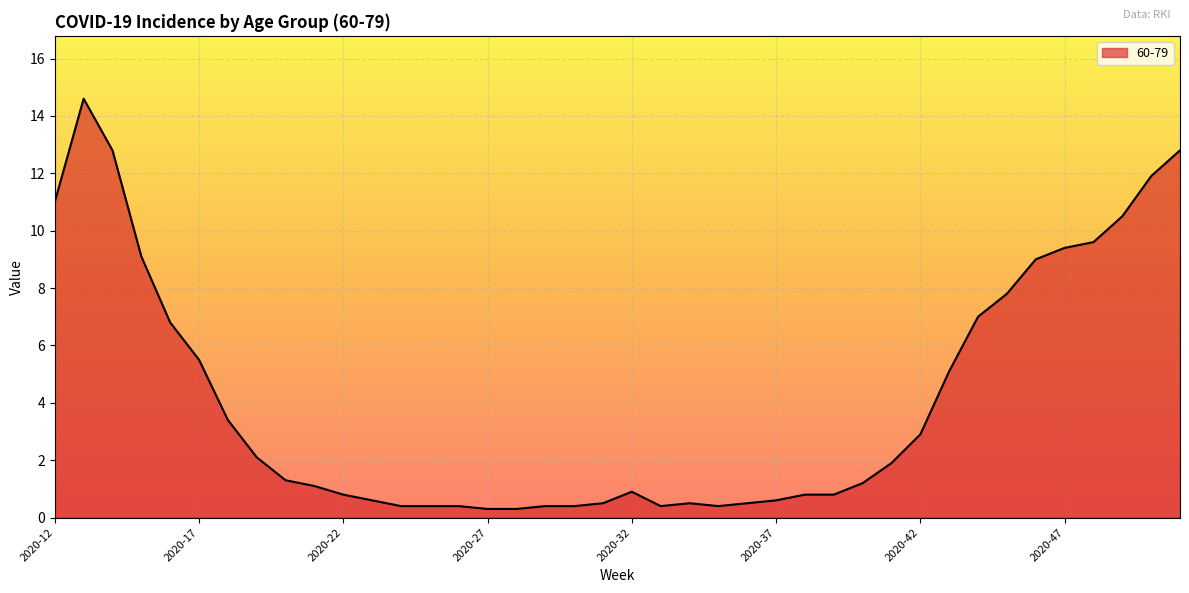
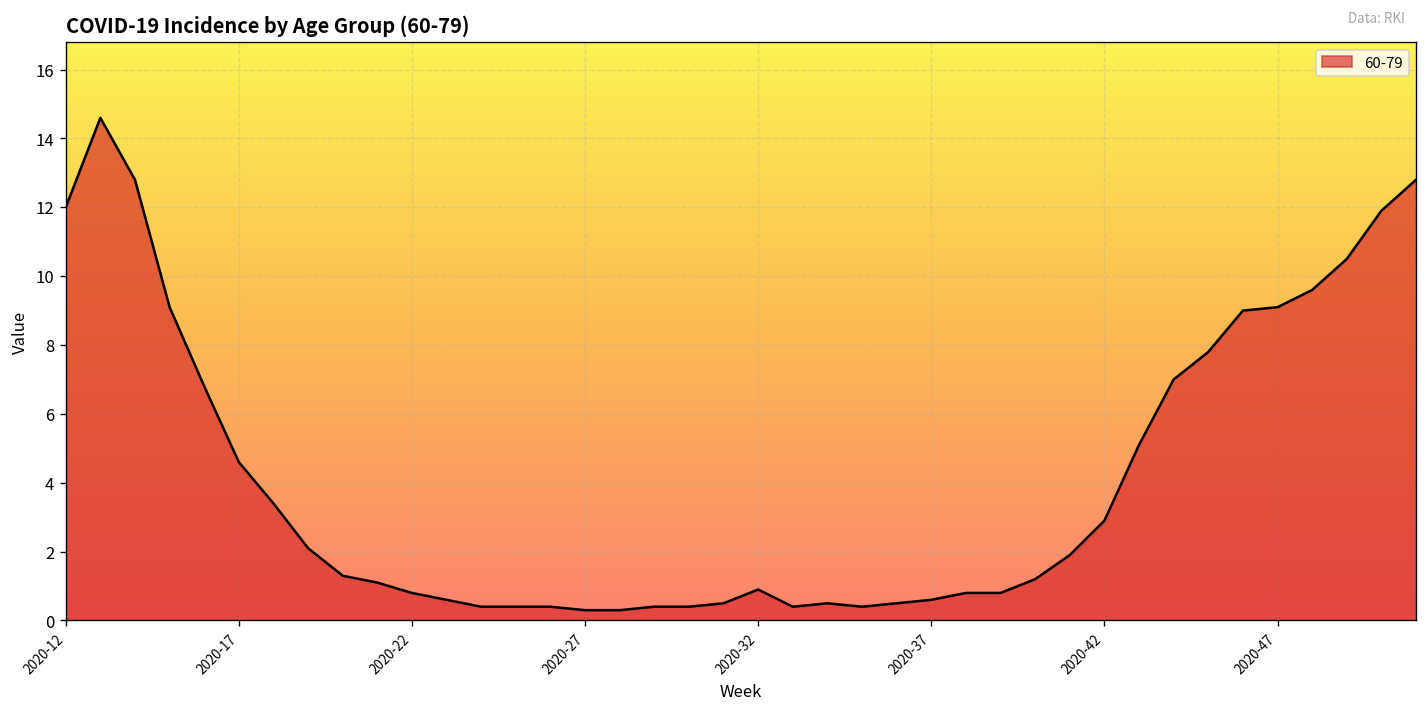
  {
-   "2020-12": 11,
-   "2020-17": 5.5,
+   "2020-12": 12,
+   "2020-17": 4.6,
    "2020-22": 0.8,
    "2020-27": 0.3,
    "2020-32": 0.9,
    "2020-37": 0.6,
    "2020-42": 2.9,
-   "2020-47": 9.4
+   "2020-47": 9.1
  }
